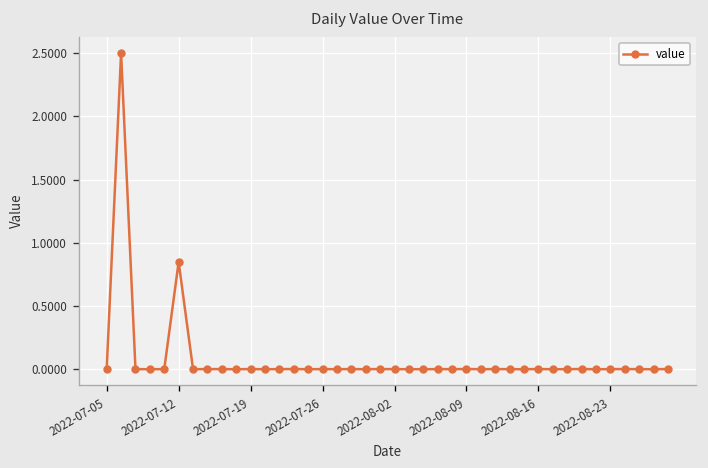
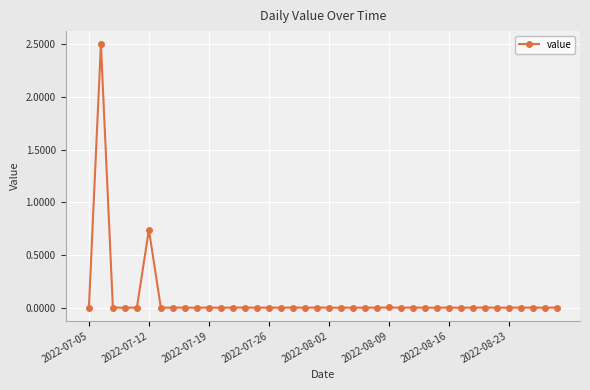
  {
    "2022-07-05": 0.00,
-   "2022-07-12": 0.85,
+   "2022-07-12": 0.74,
    "2022-07-19": 0.00,
    "2022-07-26": 0.00,
    "2022-08-02": 0.00,
    "2022-08-09": 0.00,
    "2022-08-16": 0.00,
    "2022-08-23": 0.00
  }
